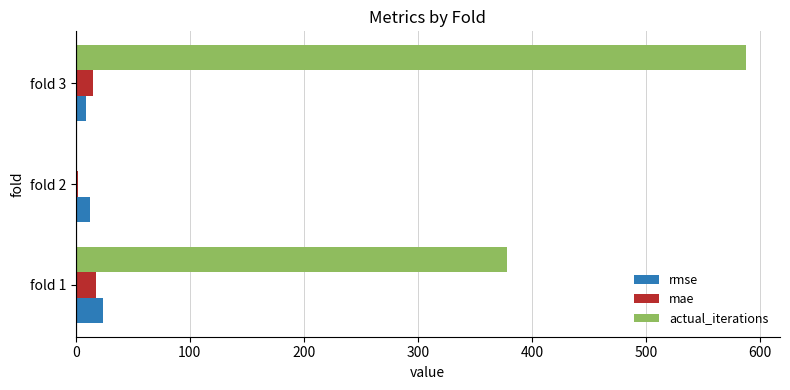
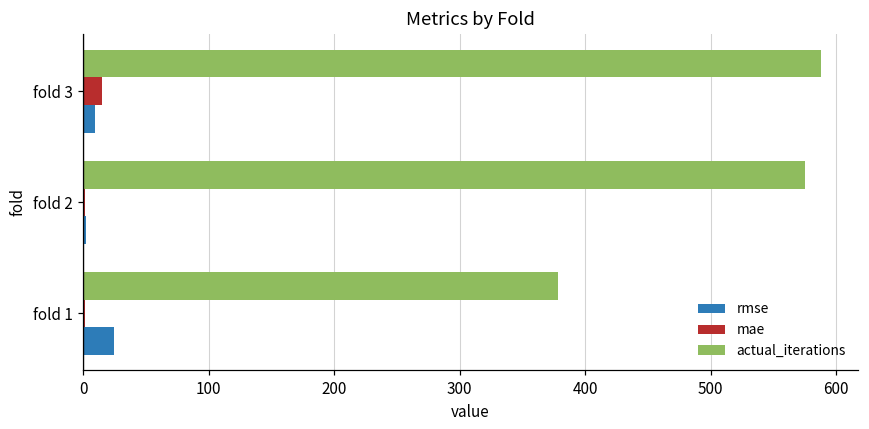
  {
    "rmse": {
      "fold 3": 9,
-     "fold 2": 12,
+     "fold 2": 2,
      "fold 1": 24
    },
    "mae": {
      "fold 3": 15,
-     "fold 1": 18
+     "fold 1": 1
    },
    "actual_iterations": {
      "fold 3": 588,
-     "fold 2": 0,
+     "fold 2": 575,
      "fold 1": 378
    }
  }
